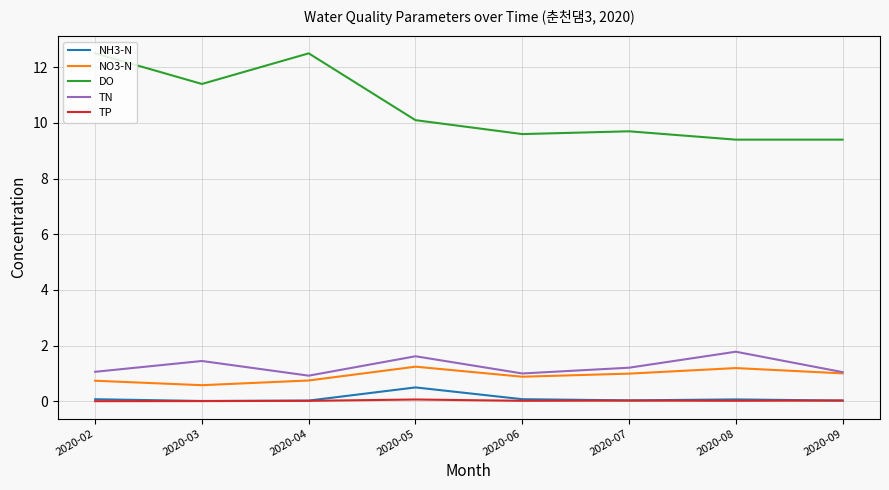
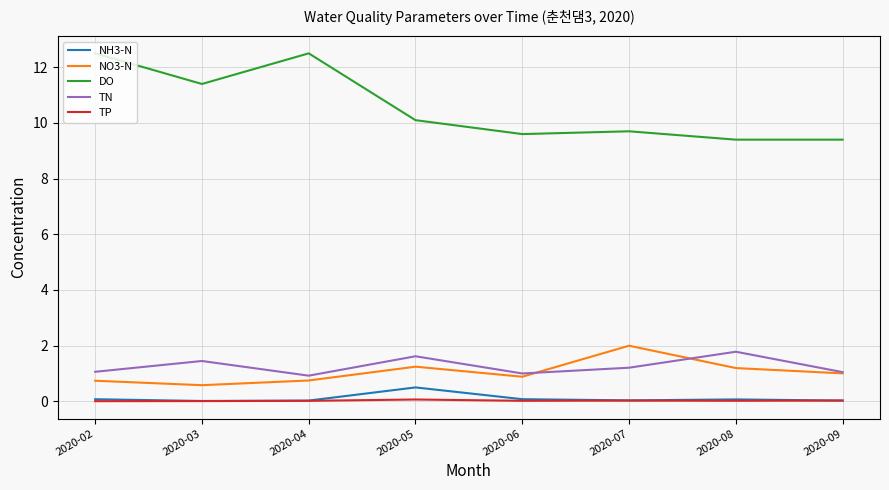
  {
    "NH3-N": {
      "2020-05": 0.5
    },
    "NO3-N": {
      "2020-02": 0.7,
      "2020-03": 0.6,
      "2020-04": 0.8,
      "2020-05": 1.2,
      "2020-06": 0.9,
-     "2020-07": 1.0,
+     "2020-07": 2.0,
      "2020-08": 1.2
    },
    "DO": {
      "2020-03": 11.4,
      "2020-04": 12.5,
      "2020-05": 10.1,
      "2020-06": 9.6,
      "2020-07": 9.7,
      "2020-08": 9.4,
      "2020-09": 9.4
    },
    "TN": {
      "2020-02": 1.1,
      "2020-03": 1.5,
      "2020-04": 0.9,
      "2020-05": 1.6,
      "2020-06": 1.0,
      "2020-07": 1.2,
      "2020-08": 1.8
    },
    "TP": {
      "2020-05": 0.1
    }
  }
